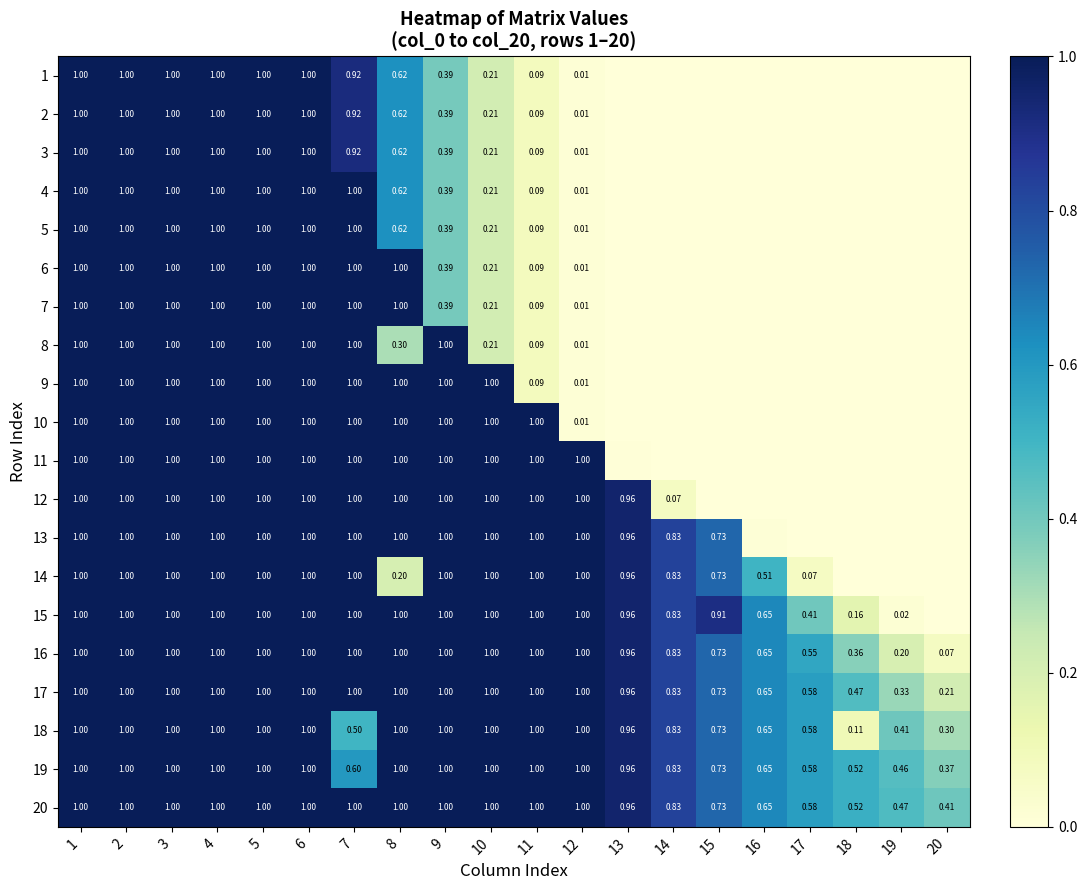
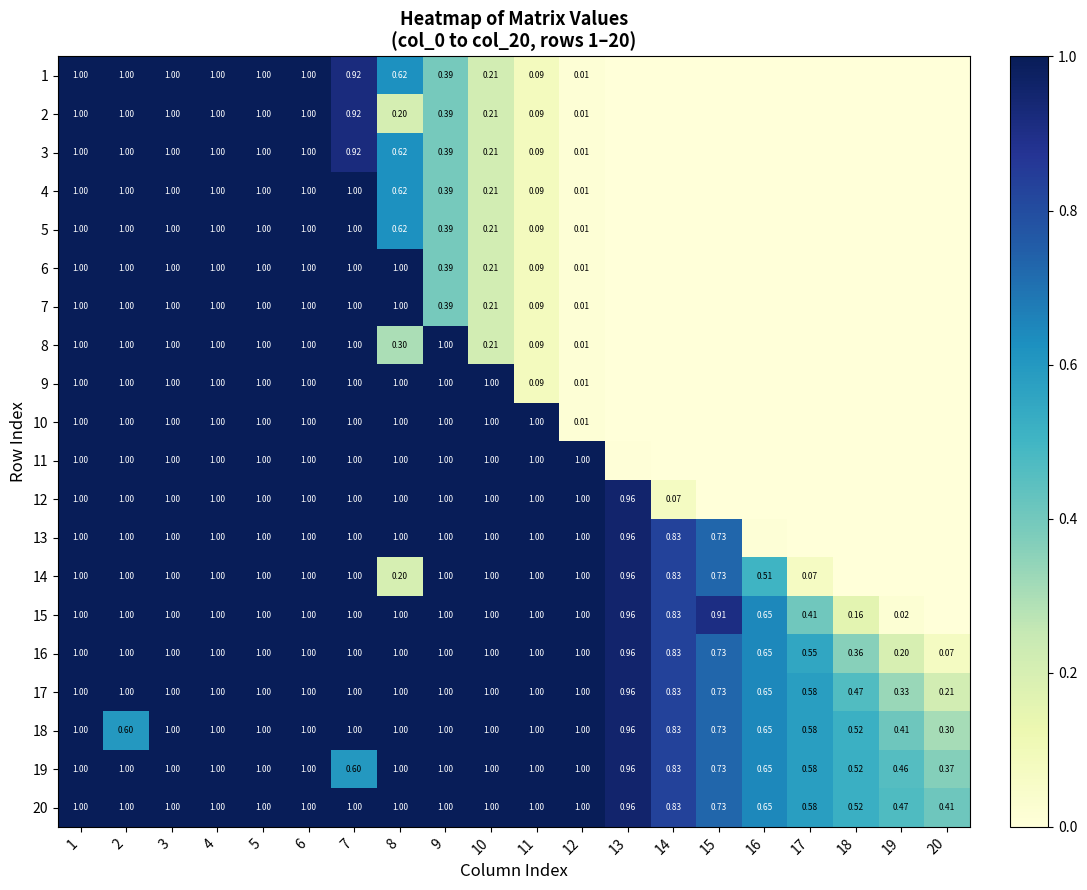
  {
    "2": {
      "1": 1.00,
      "2": 1.00,
      "3": 1.00,
      "4": 1.00,
      "5": 1.00,
      "6": 1.00,
      "7": 0.92,
-     "8": 0.62,
+     "8": 0.20,
      "9": 0.39,
      "10": 0.21,
      "11": 0.09,
      "12": 0.01
    },
    "18": {
      "1": 1.00,
-     "2": 1.00,
+     "2": 0.60,
      "3": 1.00,
      "4": 1.00,
      "5": 1.00,
      "6": 1.00,
-     "7": 0.50,
+     "7": 1.00,
      "8": 1.00,
      "9": 1.00,
      "10": 1.00,
      "11": 1.00,
      "12": 1.00,
      "13": 0.96,
      "14": 0.83,
      "15": 0.73,
      "16": 0.65,
      "17": 0.58,
-     "18": 0.11,
+     "18": 0.52,
      "19": 0.41,
      "20": 0.30
    }
  }
